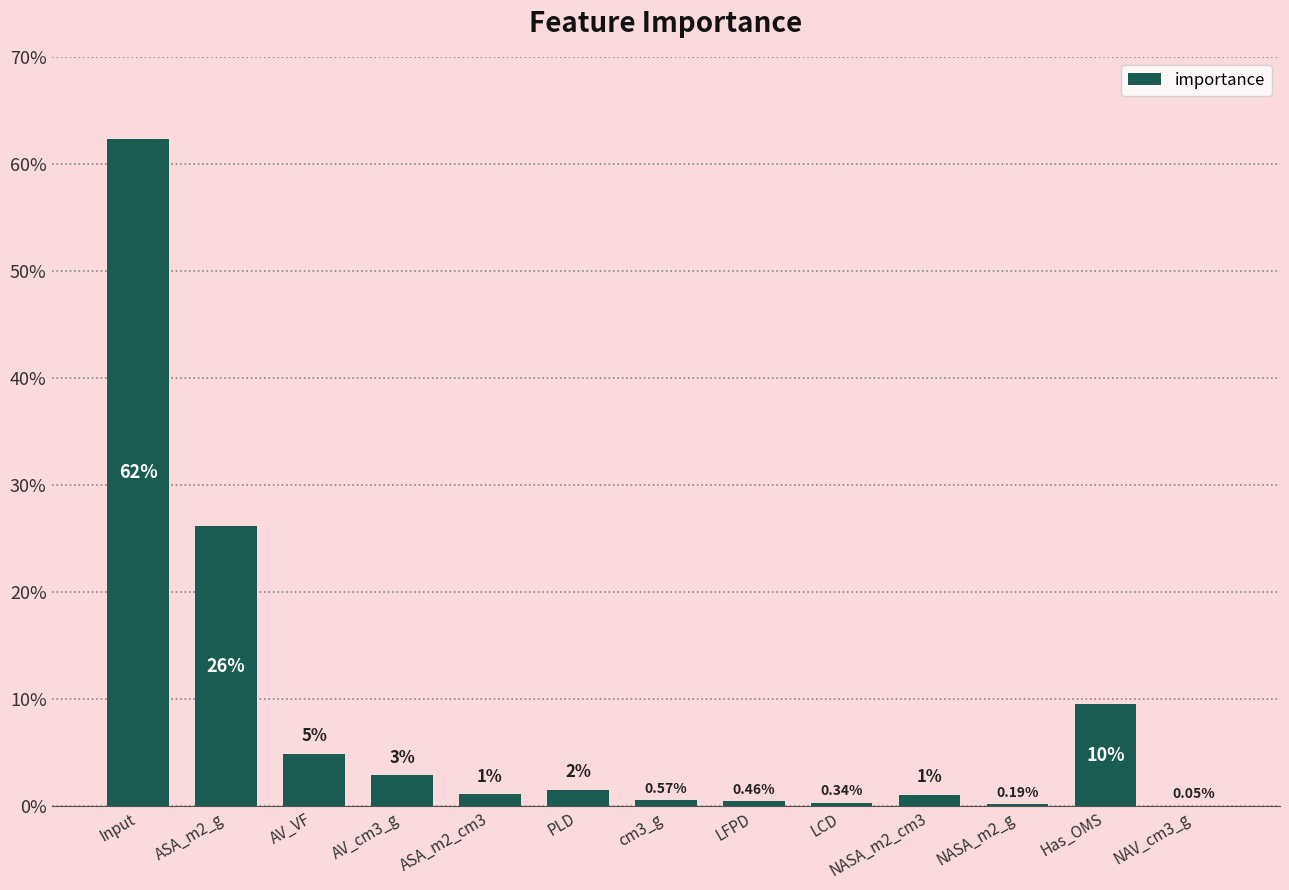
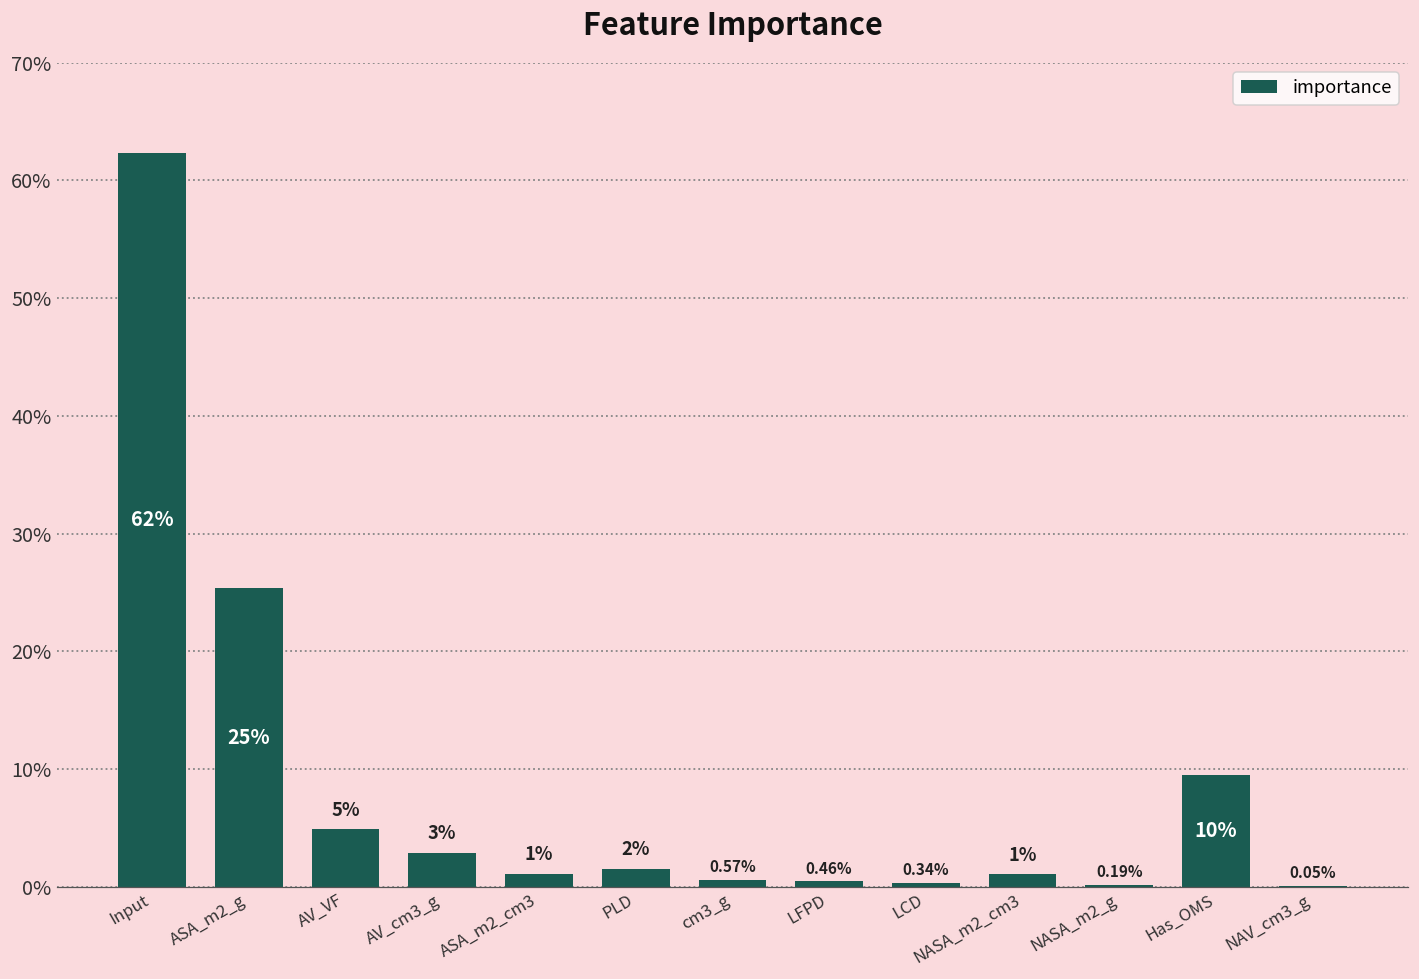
  {
    "Input": "62%",
-   "ASA_m2_g": "26%",
+   "ASA_m2_g": "25%",
    "AV_VF": "5%",
    "AV_cm3_g": "3%",
    "ASA_m2_cm3": "1%",
    "PLD": "2%",
    "cm3_g": "0.57%",
    "LFPD": "0.46%",
    "LCD": "0.34%",
    "NASA_m2_cm3": "1%",
    "NASA_m2_g": "0.19%",
    "Has_OMS": "10%",
    "NAV_cm3_g": "0.05%"
  }
